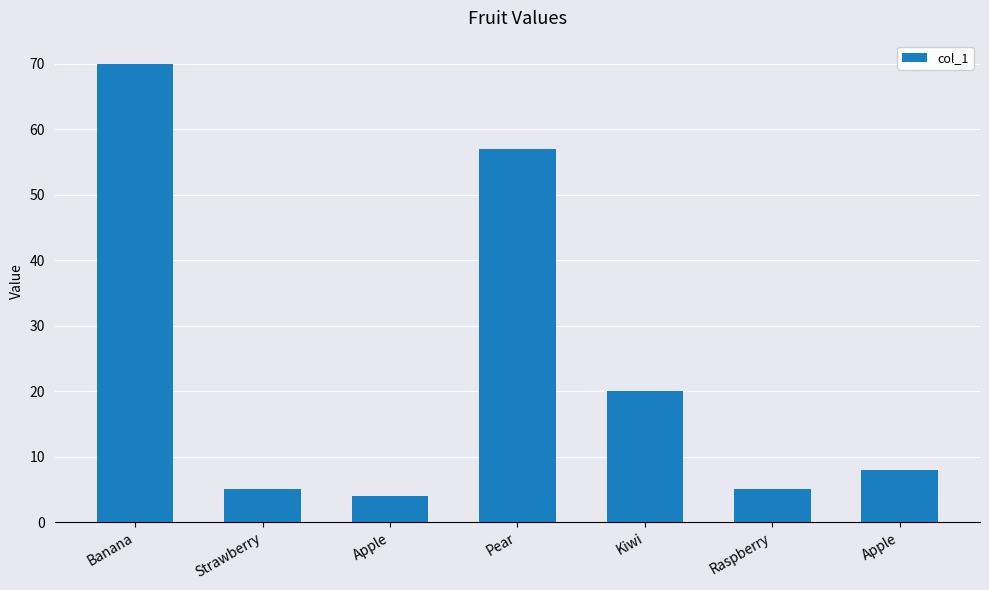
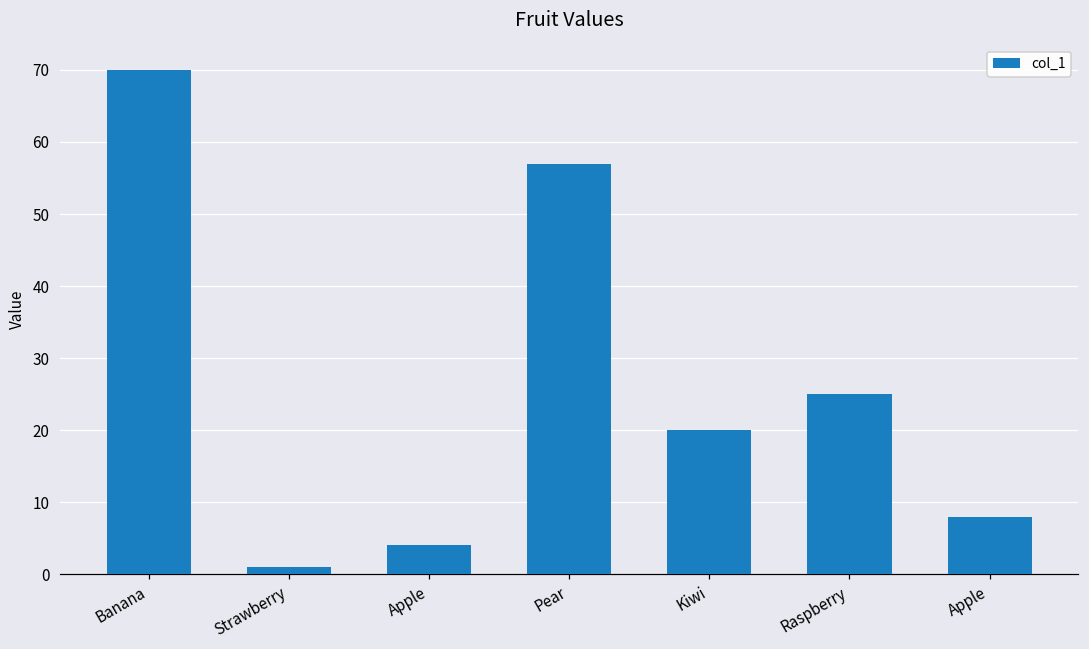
  {
    "Banana": 70,
-   "Strawberry": 5,
+   "Strawberry": 1,
    "Pear": 57,
    "Kiwi": 20,
-   "Raspberry": 5
+   "Raspberry": 25
  }
